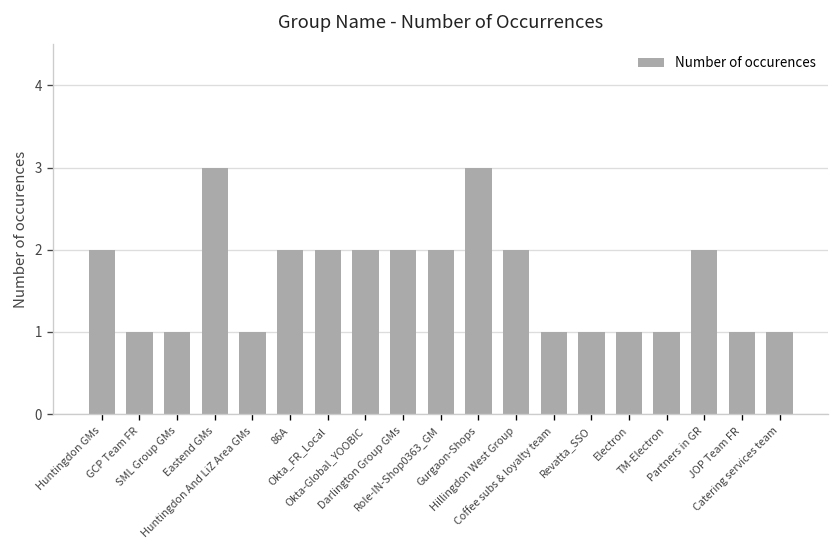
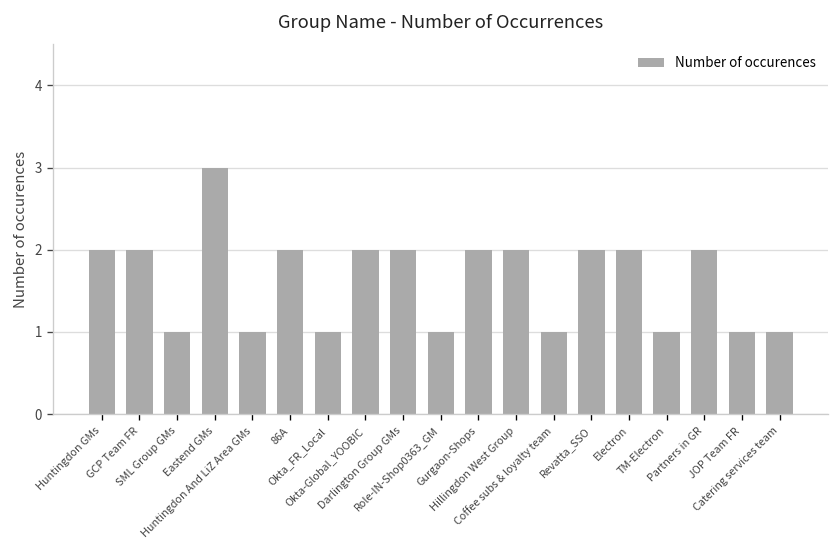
  {
    "Huntingdon GMs": 2,
-   "GCP Team FR": 1,
+   "GCP Team FR": 2,
    "SML Group GMs": 1,
    "Eastend GMs": 3,
    "Huntingdon And LiZ Area GMs": 1,
    "86A": 2,
-   "Okta_FR_Local": 2,
+   "Okta_FR_Local": 1,
    "Okta-Global_YOOBIC": 2,
    "Darlington Group GMs": 2,
-   "Role-IN-Shop0363_GM": 2,
-   "Gurgaon-Shops": 3,
+   "Role-IN-Shop0363_GM": 1,
+   "Gurgaon-Shops": 2,
    "Hillingdon West Group": 2,
    "Coffee subs & loyalty team": 1,
-   "Revatta_SSO": 1,
-   "Electron": 1,
+   "Revatta_SSO": 2,
+   "Electron": 2,
    "TM-Electron": 1,
    "Partners in GR": 2,
    "JOP Team FR": 1,
    "Catering services team": 1
  }
